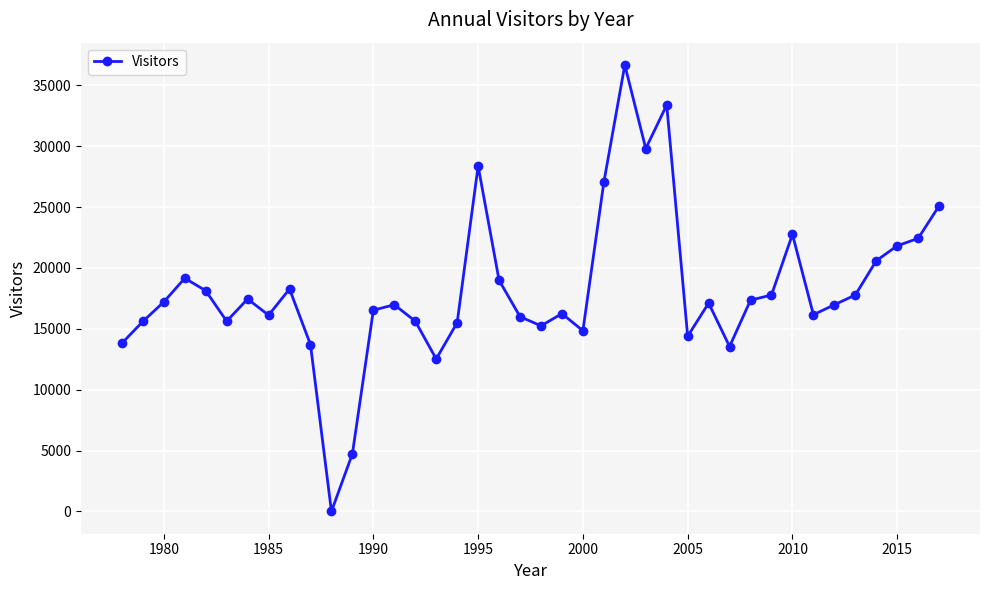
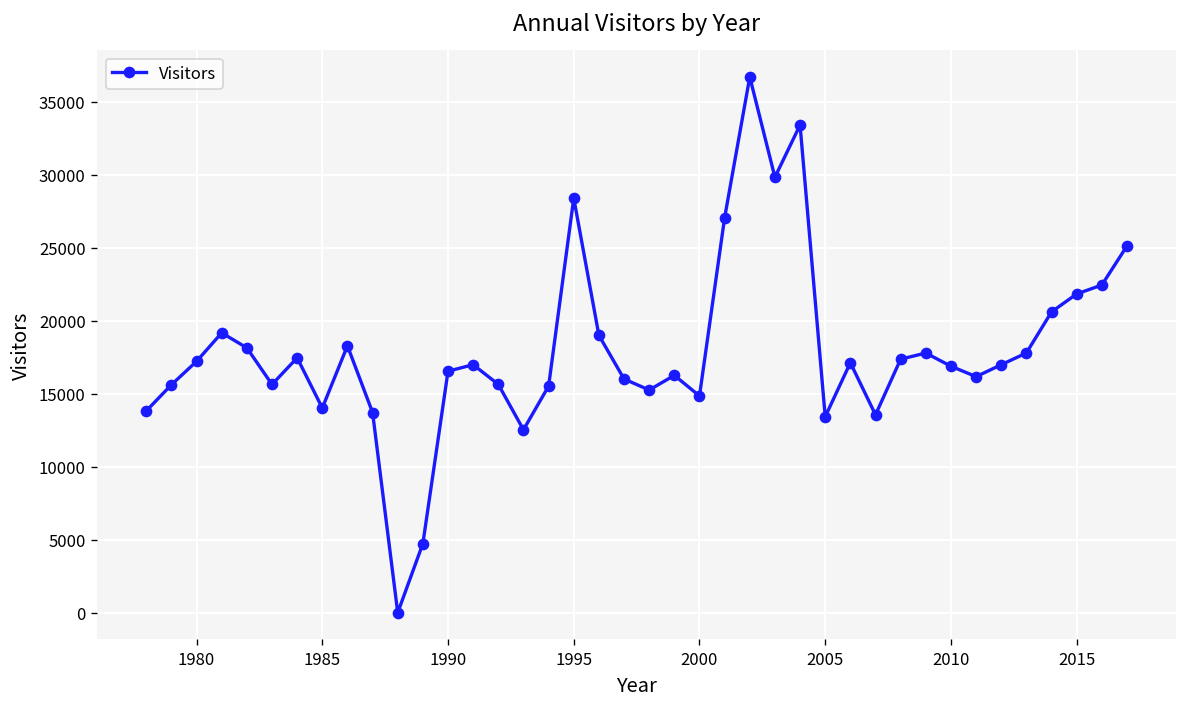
  {
    "1980": 17200,
-   "1985": 16100,
+   "1985": 14000,
    "1990": 16500,
    "1995": 28400,
    "2000": 14800,
-   "2005": 14400,
-   "2010": 22800,
+   "2005": 13400,
+   "2010": 16900,
    "2015": 21800
  }
